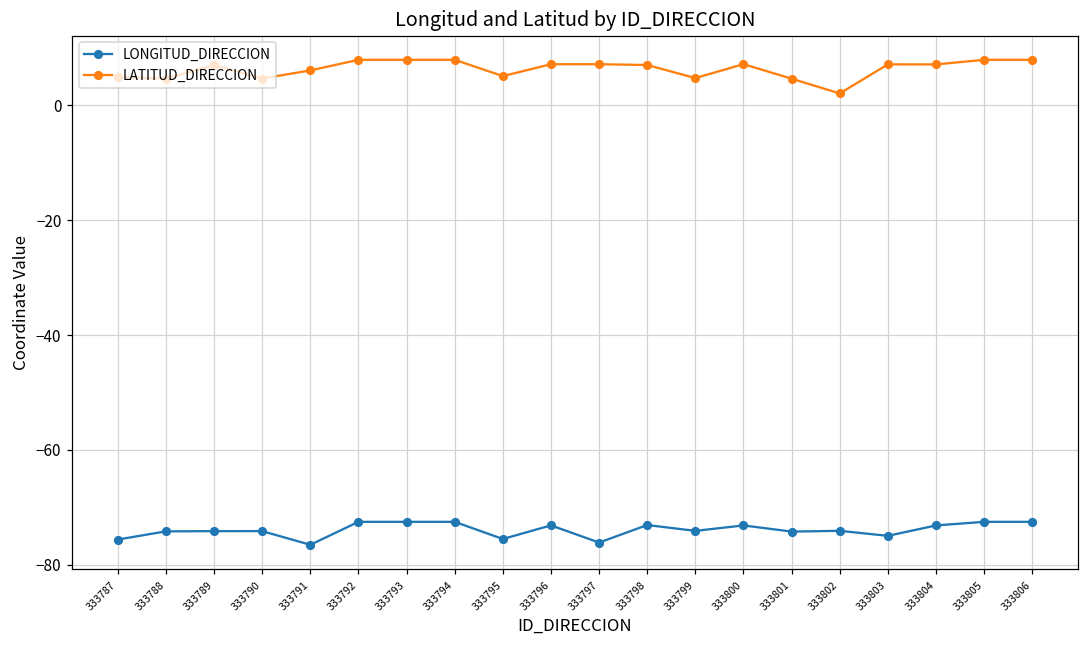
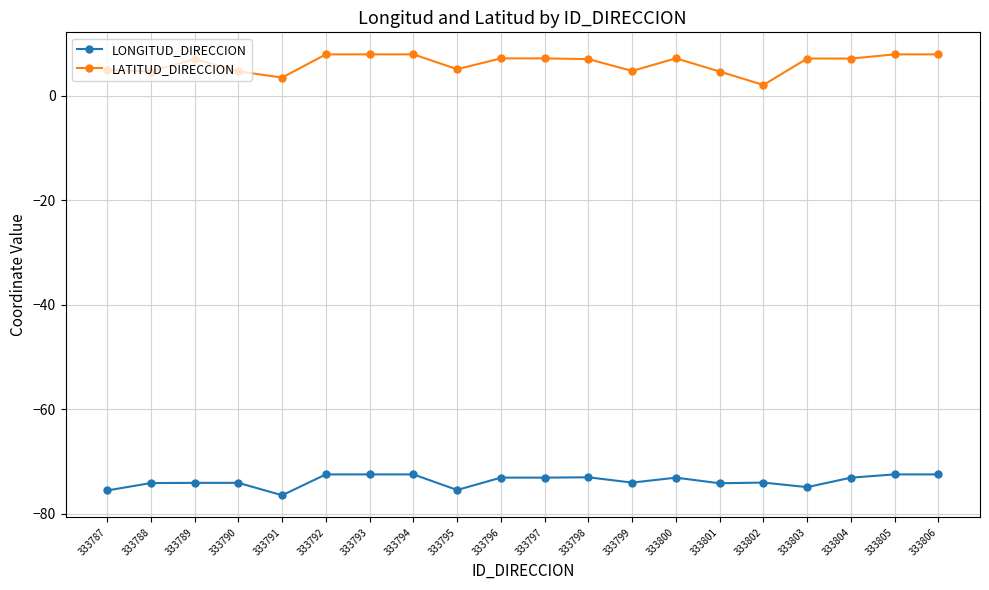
  {
    "LONGITUD_DIRECCION": {
      "333787": -76,
      "333788": -74,
      "333789": -74,
      "333790": -74,
      "333791": -76,
      "333792": -72,
      "333793": -72,
      "333794": -72,
      "333795": -75,
      "333796": -73,
-     "333797": -76,
+     "333797": -73,
      "333798": -73,
      "333799": -74,
      "333800": -73,
      "333801": -74,
      "333802": -74,
      "333803": -75,
      "333804": -73,
      "333805": -72,
      "333806": -72
    },
    "LATITUD_DIRECCION": {
-     "333791": 6,
+     "333791": 3,
      "333792": 8,
      "333793": 8,
      "333794": 8,
      "333795": 5,
      "333796": 7,
      "333797": 7,
      "333798": 7,
      "333799": 5,
      "333800": 7,
      "333801": 5,
      "333802": 2,
      "333803": 7,
      "333804": 7,
      "333805": 8,
      "333806": 8
    }
  }
